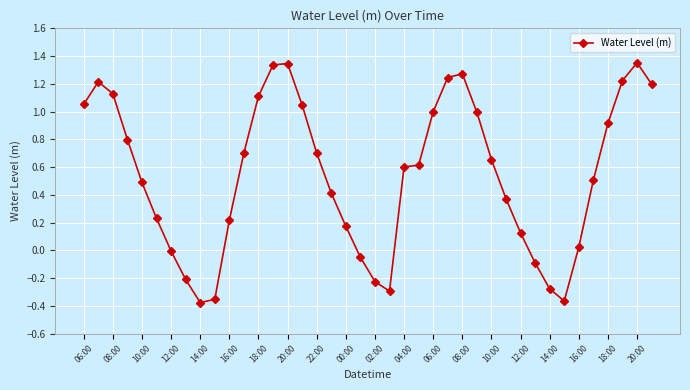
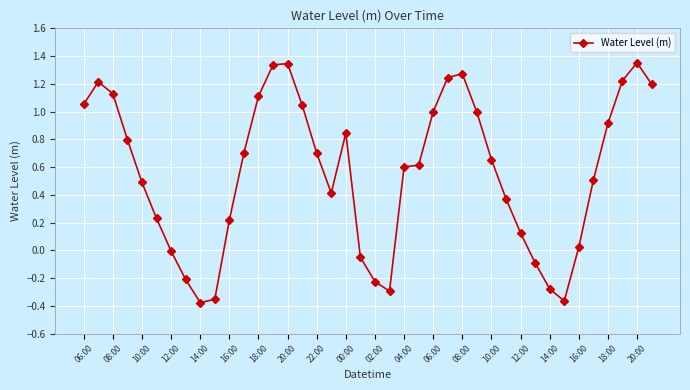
  {
    "22:00": 0.70,
-   "00:00": 0.17,
+   "00:00": 0.85,
    "02:00": -0.22,
    "04:00": 0.60
  }
